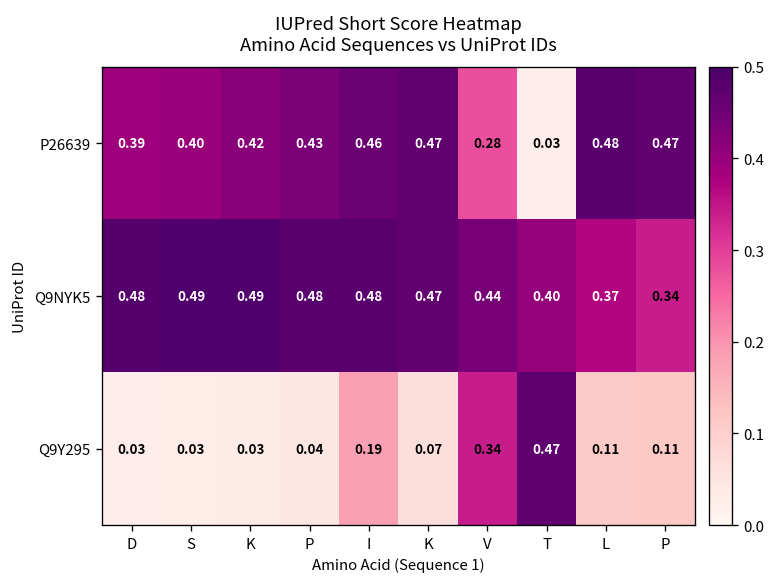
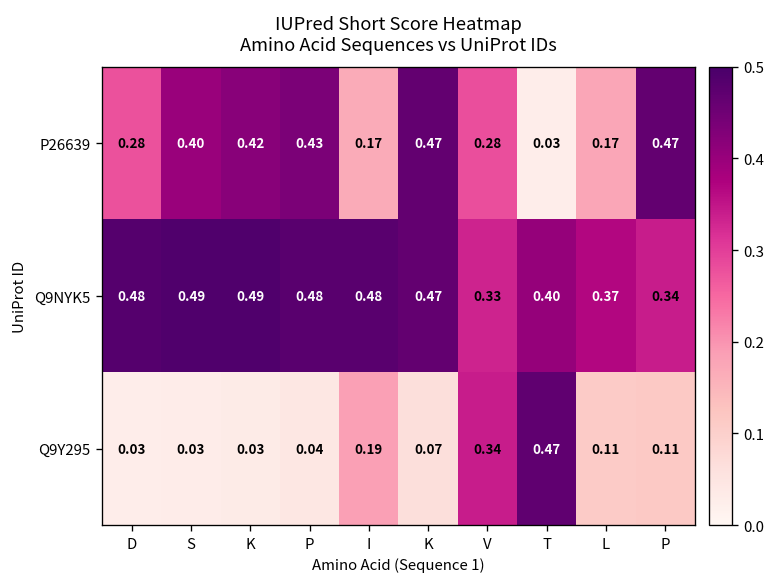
  {
    "P26639": {
-     "D": 0.39,
+     "D": 0.28,
      "S": 0.40,
-     "I": 0.46,
+     "I": 0.17,
      "V": 0.28,
      "T": 0.03,
-     "L": 0.48
+     "L": 0.17
    },
    "Q9NYK5": {
      "D": 0.48,
      "S": 0.49,
      "I": 0.48,
-     "V": 0.44,
+     "V": 0.33,
      "T": 0.40,
      "L": 0.37
    },
    "Q9Y295": {
      "D": 0.03,
      "S": 0.03,
      "I": 0.19,
      "V": 0.34,
      "T": 0.47,
      "L": 0.11
    }
  }
